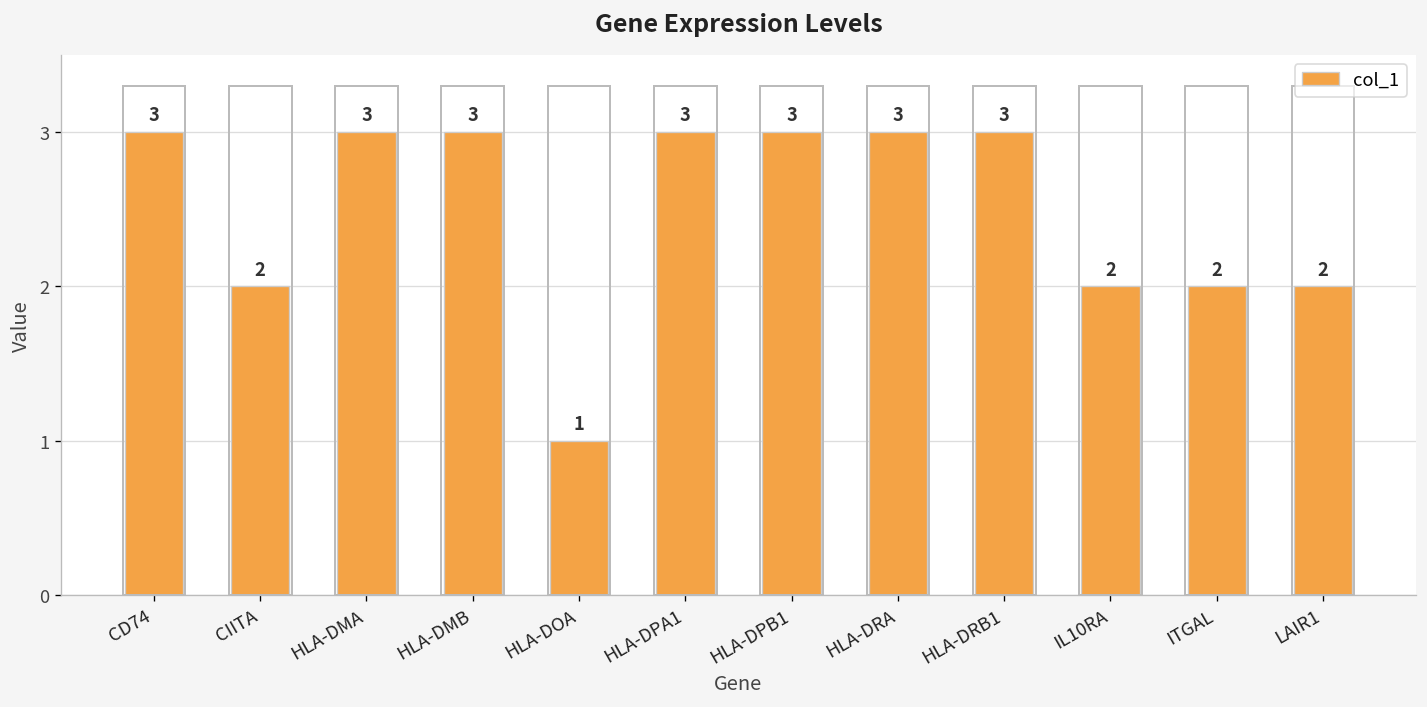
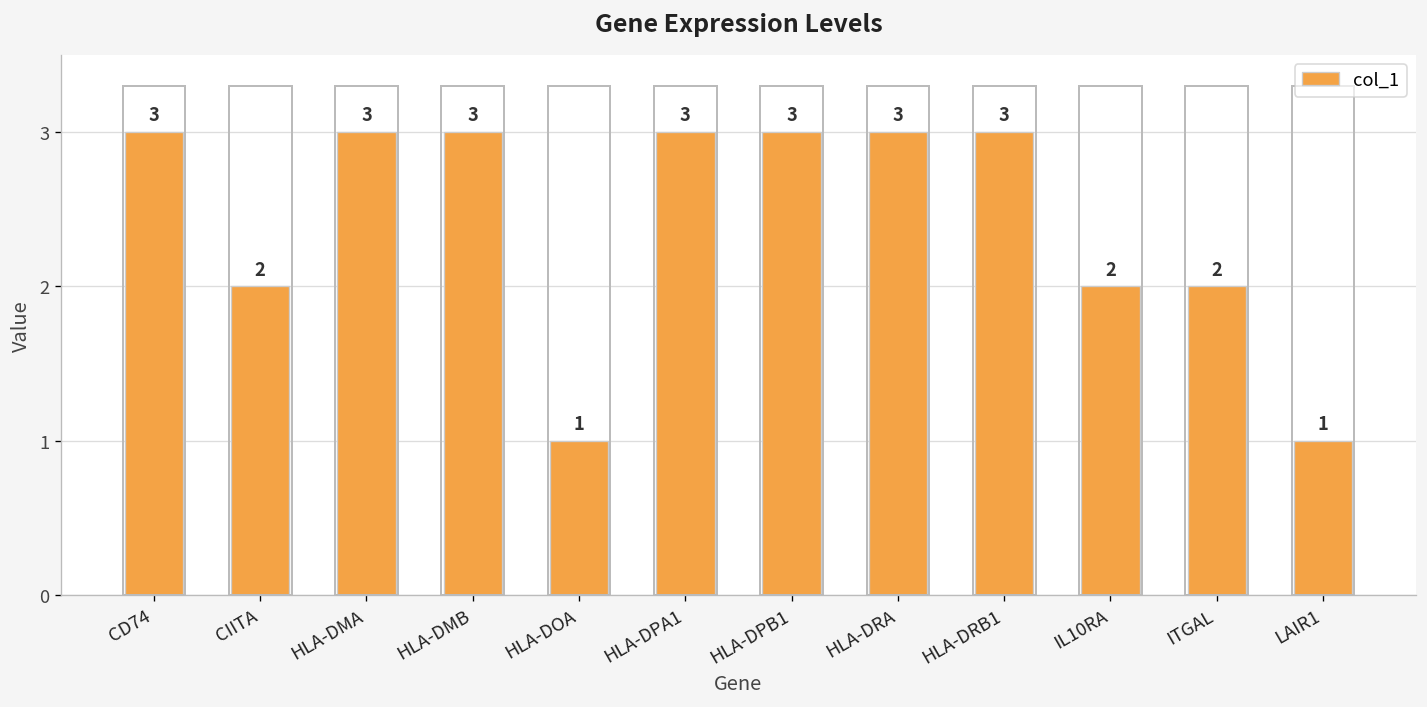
  {
    "CD74": 3,
    "CIITA": 2,
    "HLA-DMA": 3,
    "HLA-DMB": 3,
    "HLA-DOA": 1,
    "HLA-DPA1": 3,
    "HLA-DPB1": 3,
    "HLA-DRA": 3,
    "HLA-DRB1": 3,
    "IL10RA": 2,
    "ITGAL": 2,
-   "LAIR1": 2
+   "LAIR1": 1
  }
